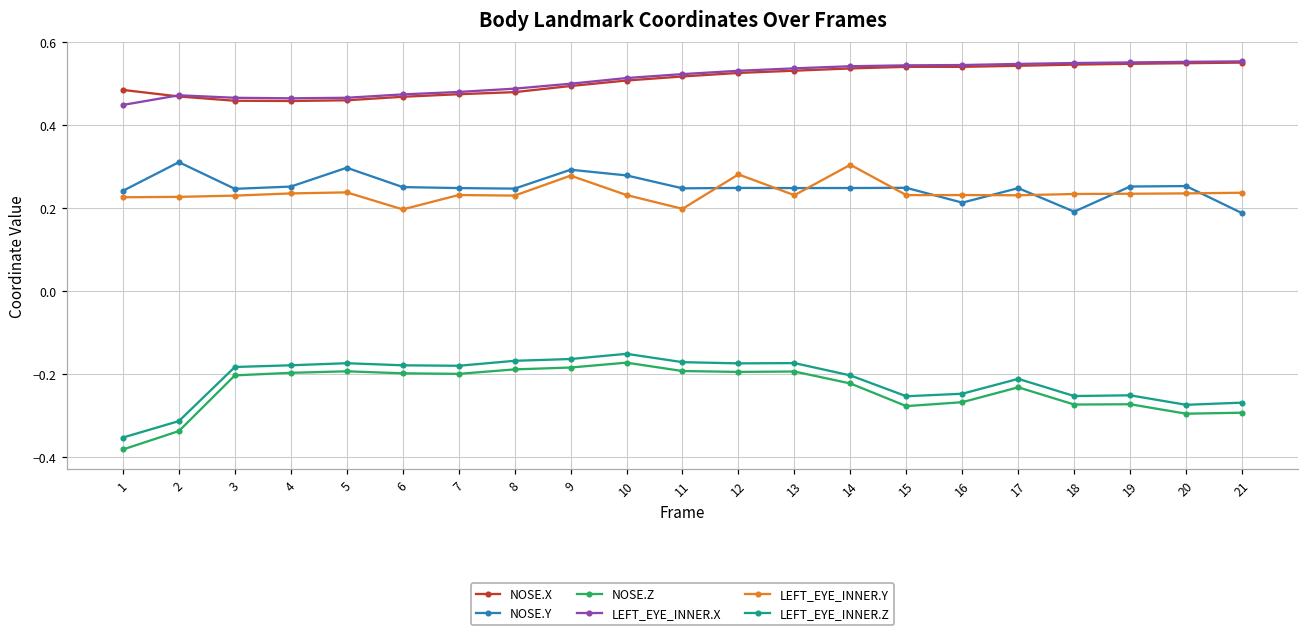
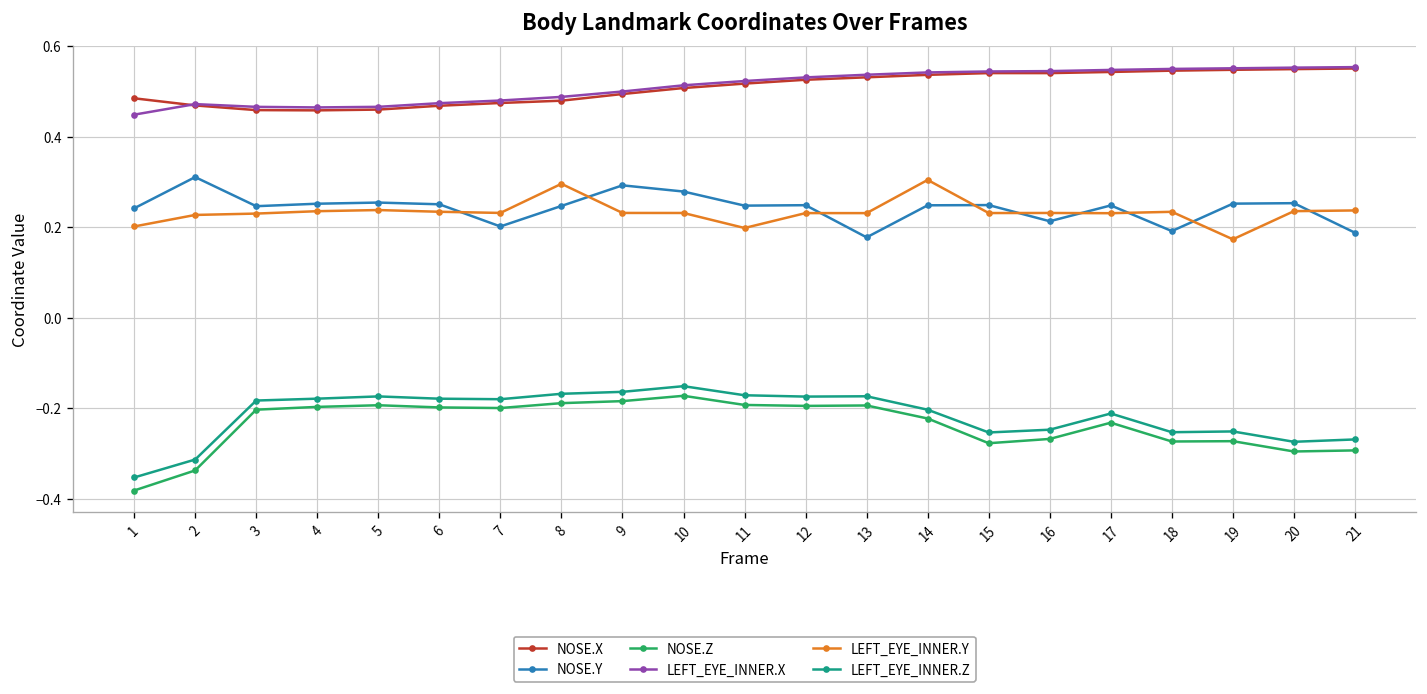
  {
    "NOSE.X": {
      "1": 0.48,
      "3": 0.46,
      "8": 0.48
    },
    "NOSE.Y": {
      "1": 0.24,
      "2": 0.31,
      "3": 0.25,
      "4": 0.25,
-     "5": 0.30,
+     "5": 0.25,
      "6": 0.25,
-     "7": 0.25,
+     "7": 0.20,
      "8": 0.25,
      "9": 0.29,
      "10": 0.28,
      "11": 0.25,
      "12": 0.25,
-     "13": 0.25,
+     "13": 0.18,
      "14": 0.25,
      "15": 0.25,
      "16": 0.21,
      "17": 0.25,
      "18": 0.19,
      "19": 0.25,
      "20": 0.25,
      "21": 0.19
    },
    "LEFT_EYE_INNER.X": {
      "1": 0.45,
      "3": 0.47,
      "8": 0.49
    },
    "LEFT_EYE_INNER.Y": {
-     "1": 0.23,
+     "1": 0.20,
      "2": 0.23,
      "3": 0.23,
      "4": 0.24,
      "5": 0.24,
-     "6": 0.20,
+     "6": 0.23,
      "7": 0.23,
-     "8": 0.23,
-     "9": 0.28,
+     "8": 0.30,
+     "9": 0.23,
      "10": 0.23,
      "11": 0.20,
-     "12": 0.28,
+     "12": 0.23,
      "13": 0.23,
      "14": 0.30,
      "15": 0.23,
      "16": 0.23,
      "17": 0.23,
      "18": 0.23,
-     "19": 0.23,
+     "19": 0.17,
      "20": 0.24,
      "21": 0.24
    }
  }
